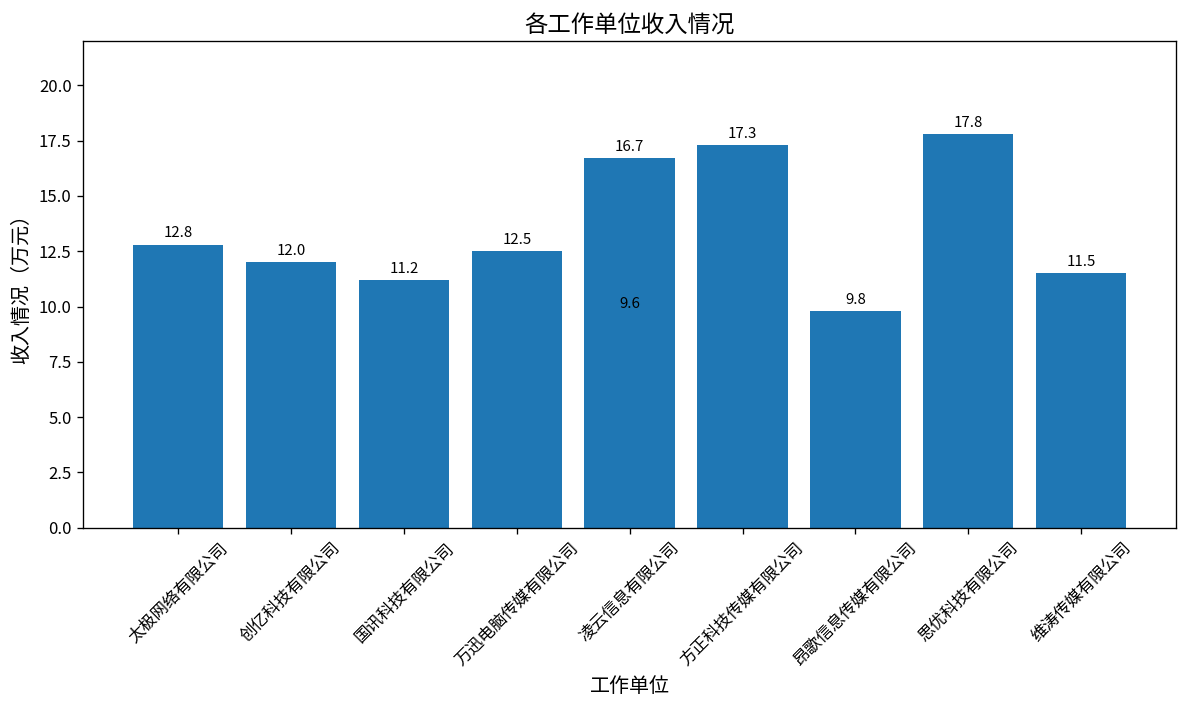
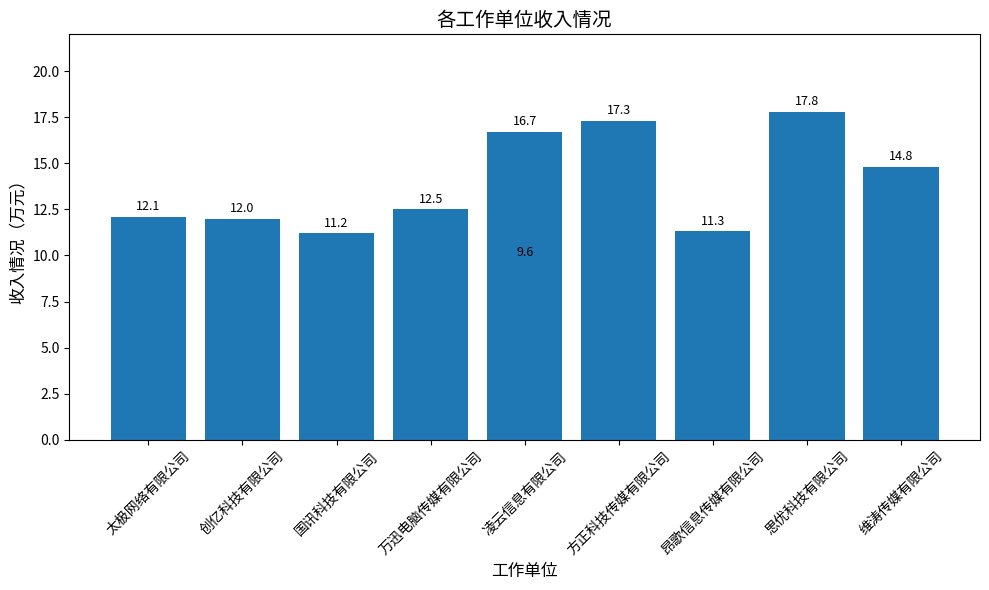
  {
-   "太极网络有限公司": 12.8,
+   "太极网络有限公司": 12.1,
    "创亿科技有限公司": 12.0,
    "国讯科技有限公司": 11.2,
    "万迅电脑传媒有限公司": 12.5,
    "方正科技传媒有限公司": 17.3,
-   "昂歌信息传媒有限公司": 9.8,
+   "昂歌信息传媒有限公司": 11.3,
    "思优科技有限公司": 17.8,
-   "维涛传媒有限公司": 11.5
+   "维涛传媒有限公司": 14.8
  }
